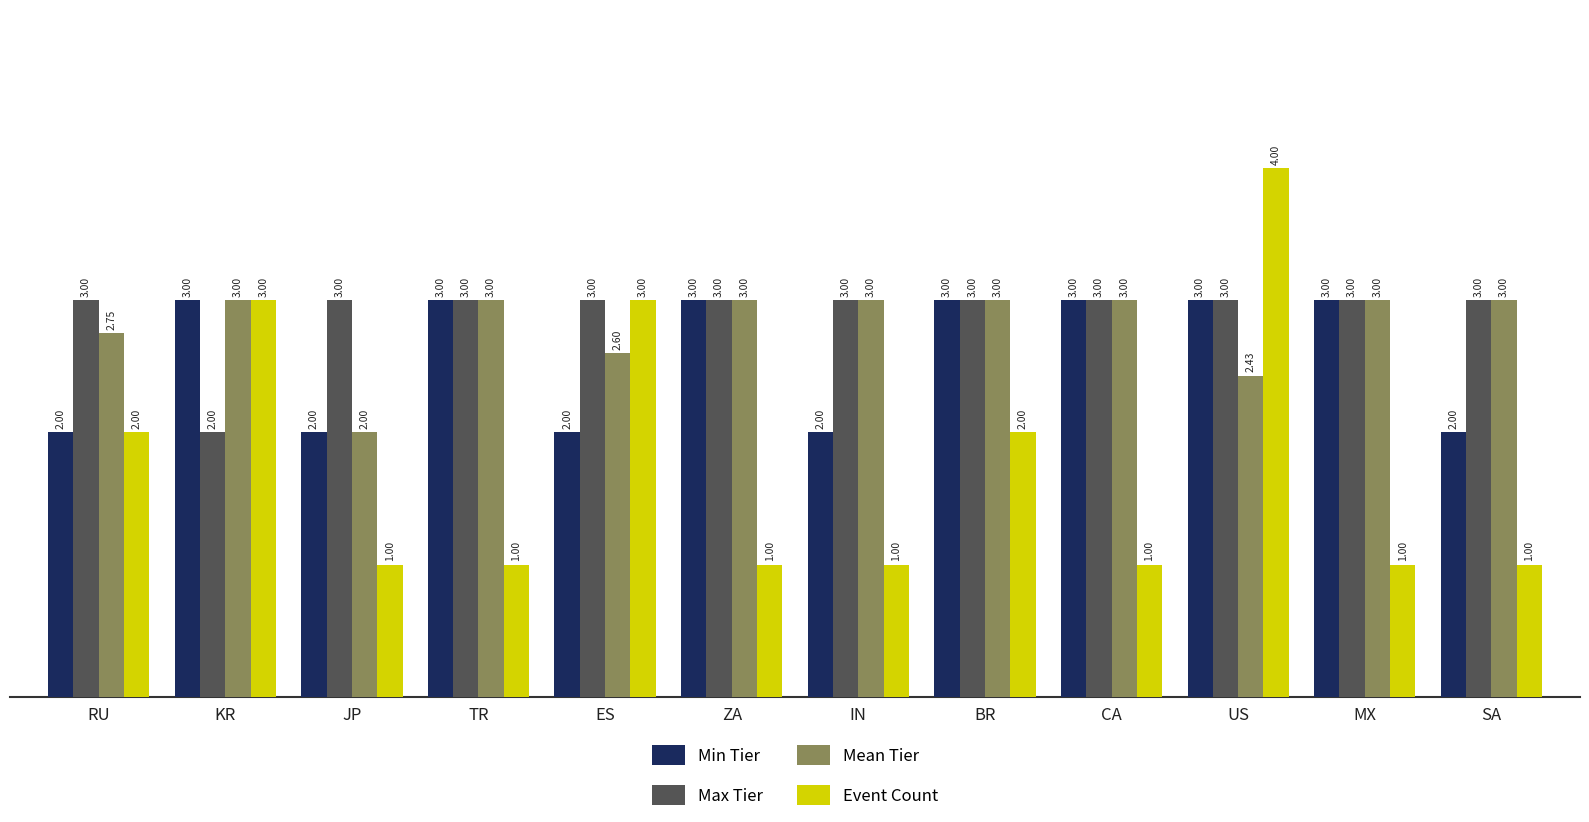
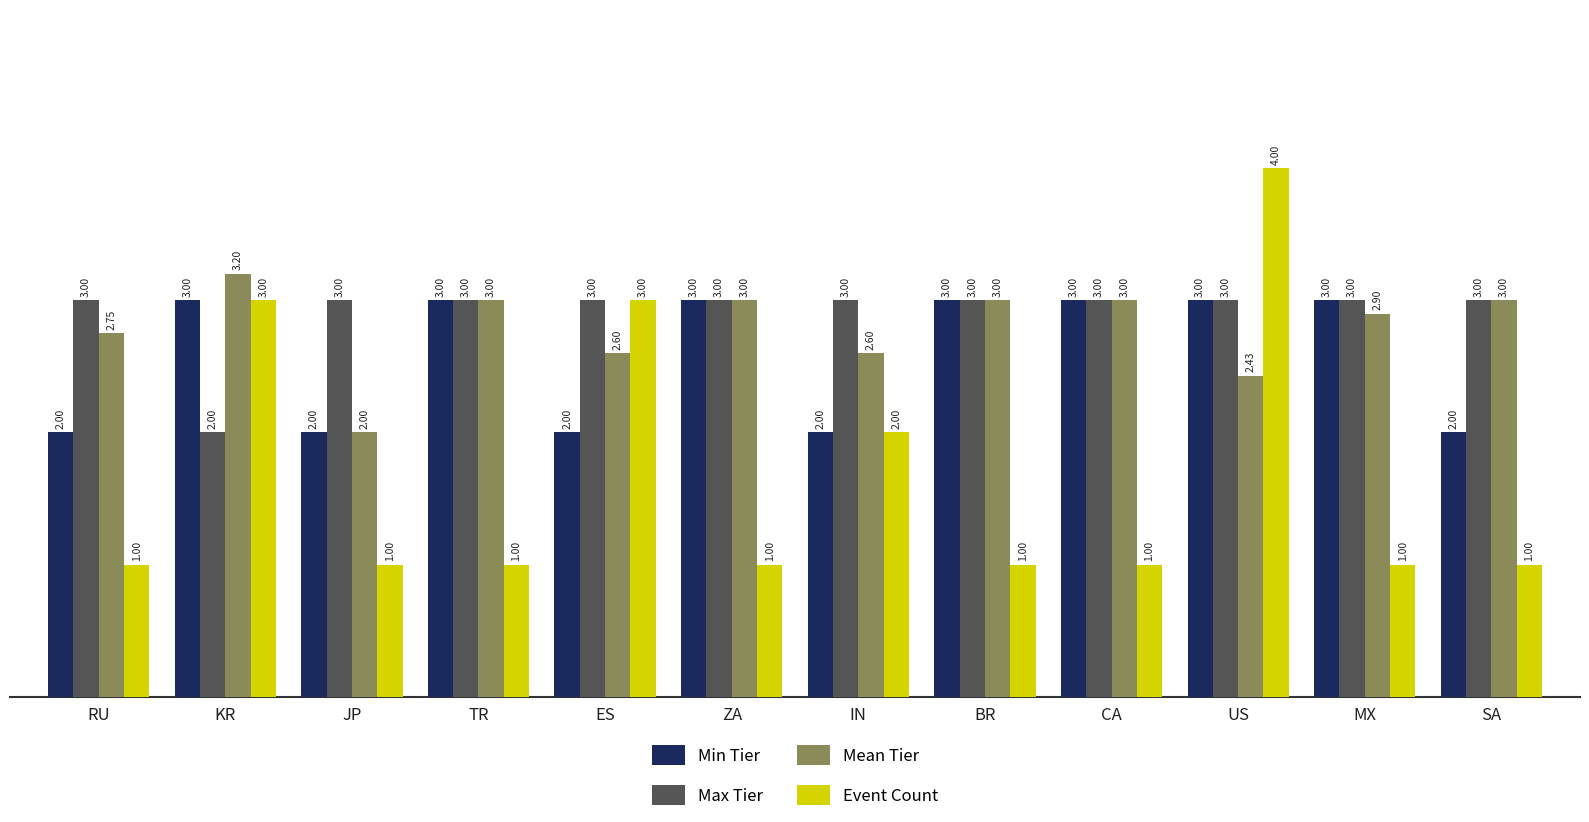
  {
    "Min Tier": {
      "RU": 2.00,
      "KR": 3.00,
      "JP": 2.00,
      "TR": 3.00,
      "ES": 2.00,
      "ZA": 3.00,
      "IN": 2.00,
      "BR": 3.00,
      "CA": 3.00,
      "US": 3.00,
      "MX": 3.00,
      "SA": 2.00
    },
    "Max Tier": {
      "RU": 3.00,
      "KR": 2.00,
      "JP": 3.00,
      "TR": 3.00,
      "ES": 3.00,
      "ZA": 3.00,
      "IN": 3.00,
      "BR": 3.00,
      "CA": 3.00,
      "US": 3.00,
      "MX": 3.00,
      "SA": 3.00
    },
    "Mean Tier": {
      "RU": 2.75,
-     "KR": 3.00,
+     "KR": 3.20,
      "JP": 2.00,
      "TR": 3.00,
      "ES": 2.60,
      "ZA": 3.00,
-     "IN": 3.00,
+     "IN": 2.60,
      "BR": 3.00,
      "CA": 3.00,
      "US": 2.43,
-     "MX": 3.00,
+     "MX": 2.90,
      "SA": 3.00
    },
    "Event Count": {
-     "RU": 2.00,
+     "RU": 1.00,
      "KR": 3.00,
      "JP": 1.00,
      "TR": 1.00,
      "ES": 3.00,
      "ZA": 1.00,
-     "IN": 1.00,
-     "BR": 2.00,
+     "IN": 2.00,
+     "BR": 1.00,
      "CA": 1.00,
      "US": 4.00,
      "MX": 1.00,
      "SA": 1.00
    }
  }
